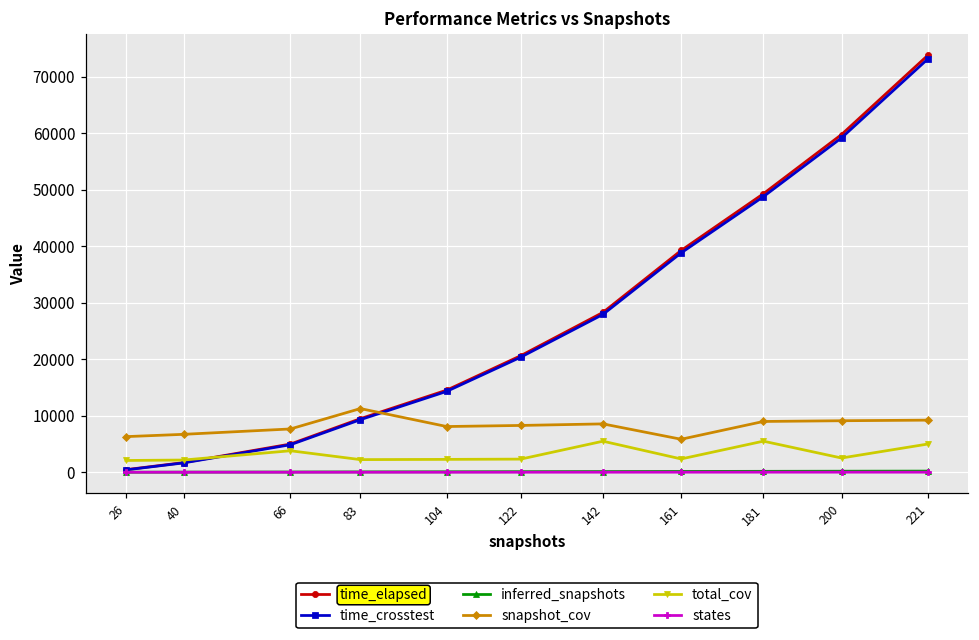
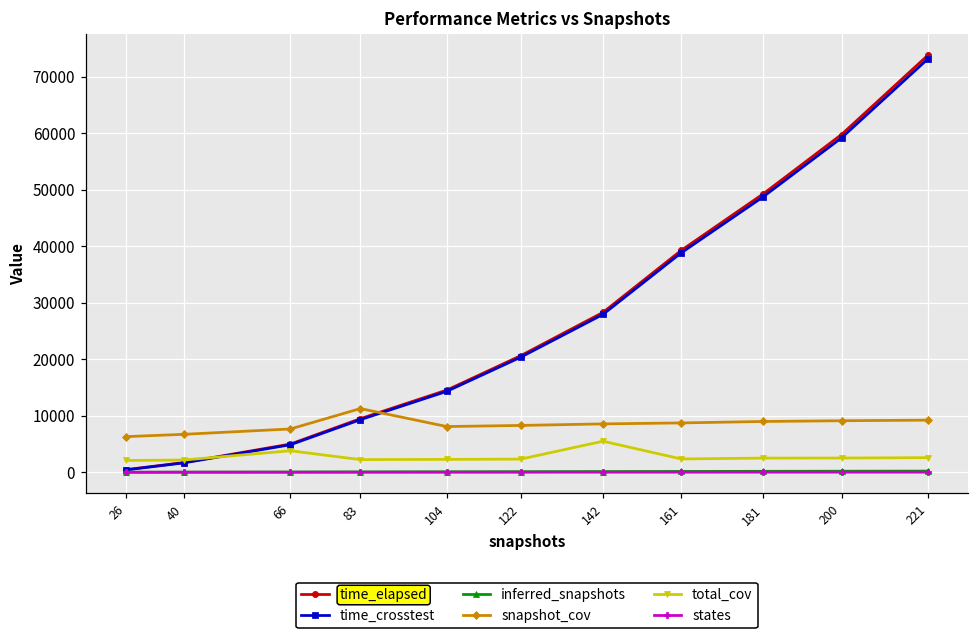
  {
    "time_elapsed": {
      "181": 49000,
      "200": 60000,
      "221": 74000
    },
    "time_crosstest": {
      "181": 49000,
      "200": 59000,
      "221": 73000
    },
    "snapshot_cov": {
      "26": 6000,
      "40": 7000,
      "66": 8000,
      "83": 11000,
      "104": 8000,
      "122": 8000,
      "142": 9000,
-     "161": 6000,
+     "161": 9000,
      "181": 9000,
      "200": 9000,
      "221": 9000
    },
    "total_cov": {
      "26": 2000,
      "66": 4000,
      "83": 2000,
      "104": 2000,
      "122": 2000,
      "142": 5000,
      "161": 2000,
-     "181": 5000,
+     "181": 3000,
      "200": 3000,
-     "221": 5000
+     "221": 3000
    }
  }
